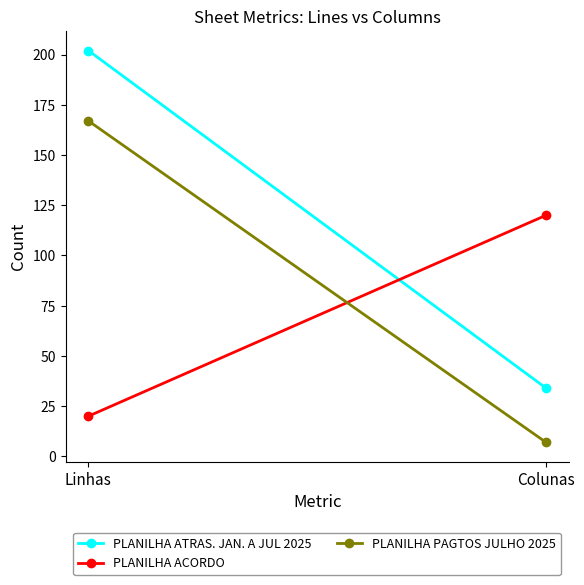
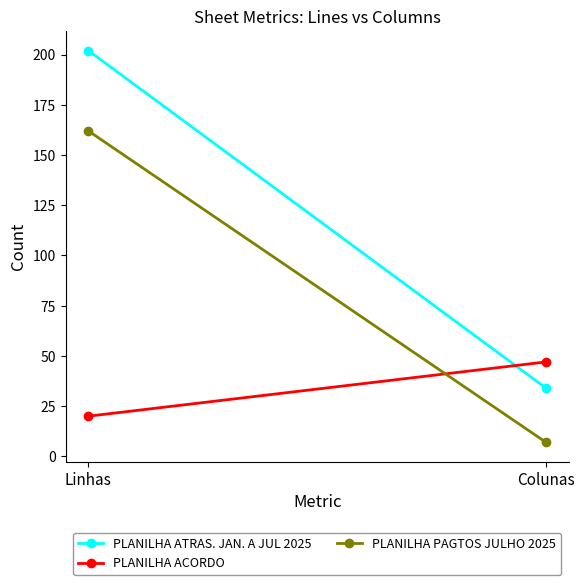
  {
    "PLANILHA ATRAS. JAN. A JUL 2025": {
      "Linhas": 202,
      "Colunas": 34
    },
    "PLANILHA ACORDO": {
      "Linhas": 20,
-     "Colunas": 120
+     "Colunas": 47
    },
    "PLANILHA PAGTOS JULHO 2025": {
-     "Linhas": 167,
+     "Linhas": 162,
      "Colunas": 7
    }
  }
